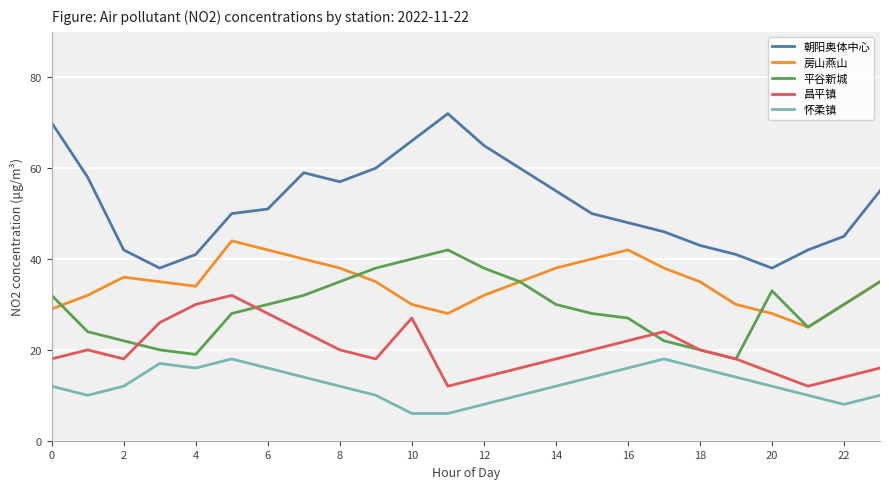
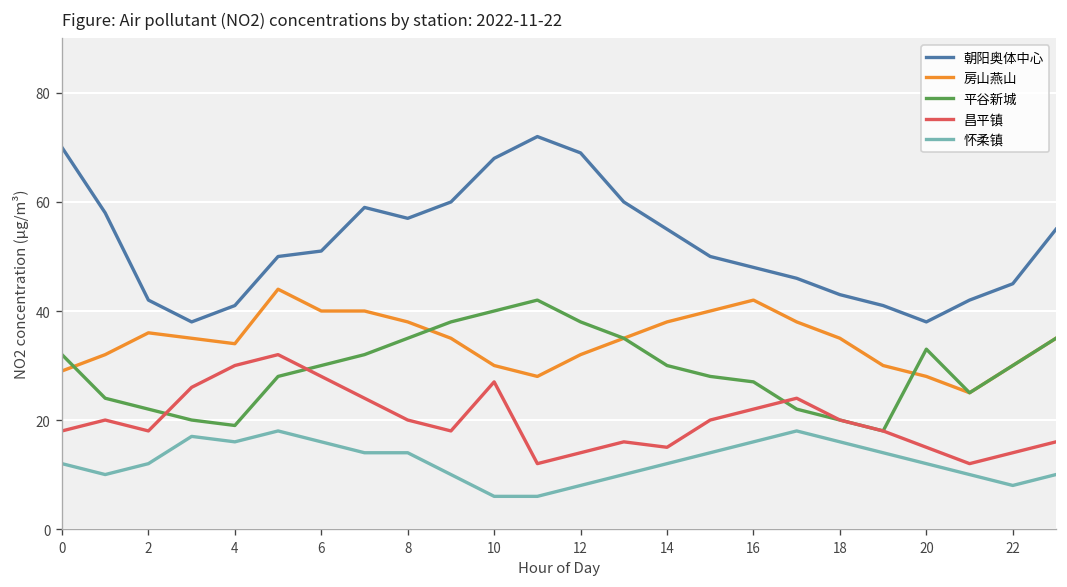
  {
    "朝阳奥体中心": {
      "0": 70,
      "2": 42,
      "4": 41,
      "6": 51,
      "8": 57,
-     "10": 66,
-     "12": 65,
+     "10": 68,
+     "12": 69,
      "14": 55,
      "16": 48,
      "18": 43,
      "20": 38,
      "22": 45
    },
    "房山燕山": {
      "0": 29,
      "2": 36,
      "4": 34,
-     "6": 42,
+     "6": 40,
      "8": 38,
      "10": 30,
      "12": 32,
      "14": 38,
      "16": 42,
      "18": 35,
      "20": 28
    },
    "平谷新城": {
      "0": 32,
      "2": 22,
      "4": 19,
      "6": 30,
      "8": 35,
      "10": 40,
      "12": 38,
      "14": 30,
      "16": 27,
      "20": 33
    },
    "昌平镇": {
      "0": 18,
      "2": 18,
      "4": 30,
      "6": 28,
      "8": 20,
      "10": 27,
      "12": 14,
-     "14": 18,
+     "14": 15,
      "16": 22,
      "20": 15,
      "22": 14
    },
    "怀柔镇": {
      "0": 12,
      "2": 12,
      "4": 16,
      "6": 16,
-     "8": 12,
+     "8": 14,
      "10": 6,
      "12": 8,
      "14": 12,
      "16": 16,
      "18": 16,
      "20": 12,
      "22": 8
    }
  }
